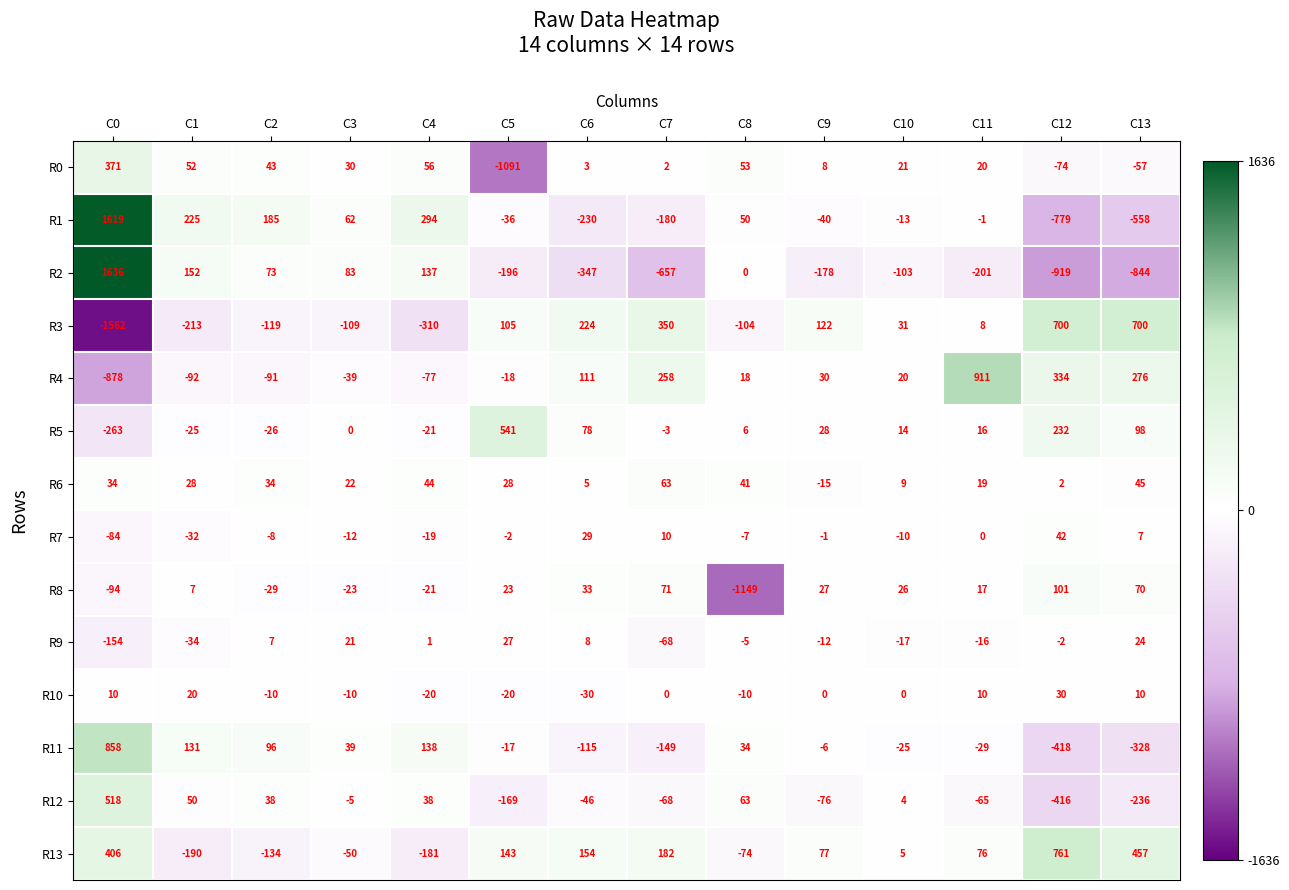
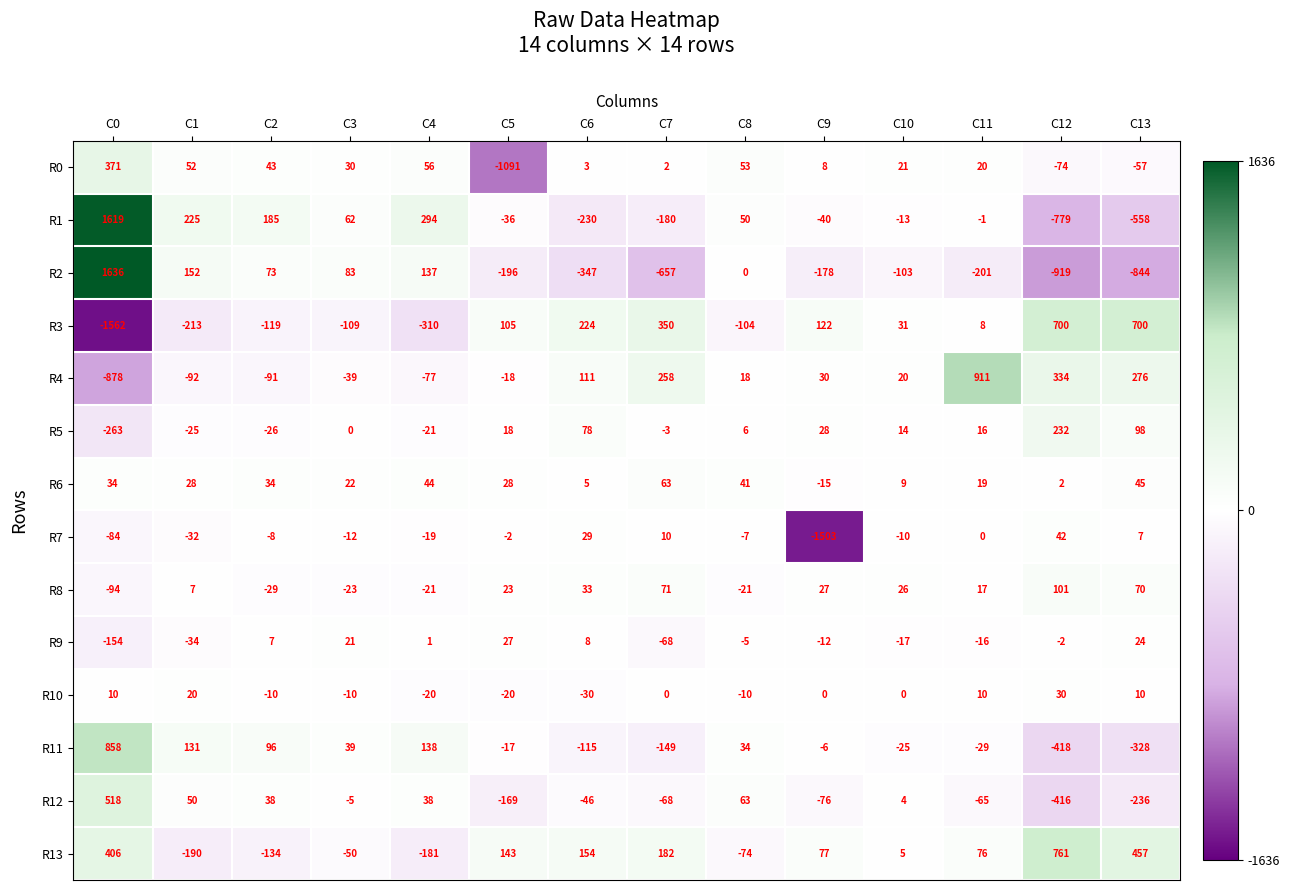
  {
    "R0": {
      "C0": 371,
      "C1": 52,
      "C2": 43,
      "C3": 30,
      "C4": 56,
      "C5": -1091,
      "C6": 3,
      "C7": 2,
      "C8": 53,
      "C9": 8,
      "C10": 21,
      "C11": 20,
      "C12": -74,
      "C13": -57
    },
    "R1": {
      "C0": 1619,
      "C1": 225,
      "C2": 185,
      "C3": 62,
      "C4": 294,
      "C5": -36,
      "C6": -230,
      "C7": -180,
      "C8": 50,
      "C9": -40,
      "C10": -13,
      "C11": -1,
      "C12": -779,
      "C13": -558
    },
    "R2": {
      "C0": 1636,
      "C1": 152,
      "C2": 73,
      "C3": 83,
      "C4": 137,
      "C5": -196,
      "C6": -347,
      "C7": -657,
      "C8": 0,
      "C9": -178,
      "C10": -103,
      "C11": -201,
      "C12": -919,
      "C13": -844
    },
    "R3": {
      "C0": -1562,
      "C1": -213,
      "C2": -119,
      "C3": -109,
      "C4": -310,
      "C5": 105,
      "C6": 224,
      "C7": 350,
      "C8": -104,
      "C9": 122,
      "C10": 31,
      "C11": 8,
      "C12": 700,
      "C13": 700
    },
    "R4": {
      "C0": -878,
      "C1": -92,
      "C2": -91,
      "C3": -39,
      "C4": -77,
      "C5": -18,
      "C6": 111,
      "C7": 258,
      "C8": 18,
      "C9": 30,
      "C10": 20,
      "C11": 911,
      "C12": 334,
      "C13": 276
    },
    "R5": {
      "C0": -263,
      "C1": -25,
      "C2": -26,
      "C3": 0,
      "C4": -21,
-     "C5": 541,
+     "C5": 18,
      "C6": 78,
      "C7": -3,
      "C8": 6,
      "C9": 28,
      "C10": 14,
      "C11": 16,
      "C12": 232,
      "C13": 98
    },
    "R6": {
      "C0": 34,
      "C1": 28,
      "C2": 34,
      "C3": 22,
      "C4": 44,
      "C5": 28,
      "C6": 5,
      "C7": 63,
      "C8": 41,
      "C9": -15,
      "C10": 9,
      "C11": 19,
      "C12": 2,
      "C13": 45
    },
    "R7": {
      "C0": -84,
      "C1": -32,
      "C2": -8,
      "C3": -12,
      "C4": -19,
      "C5": -2,
      "C6": 29,
      "C7": 10,
      "C8": -7,
-     "C9": -1,
+     "C9": -1503,
      "C10": -10,
      "C11": 0,
      "C12": 42,
      "C13": 7
    },
    "R8": {
      "C0": -94,
      "C1": 7,
      "C2": -29,
      "C3": -23,
      "C4": -21,
      "C5": 23,
      "C6": 33,
      "C7": 71,
-     "C8": -1149,
+     "C8": -21,
      "C9": 27,
      "C10": 26,
      "C11": 17,
      "C12": 101,
      "C13": 70
    },
    "R9": {
      "C0": -154,
      "C1": -34,
      "C2": 7,
      "C3": 21,
      "C4": 1,
      "C5": 27,
      "C6": 8,
      "C7": -68,
      "C8": -5,
      "C9": -12,
      "C10": -17,
      "C11": -16,
      "C12": -2,
      "C13": 24
    },
    "R10": {
      "C0": 10,
      "C1": 20,
      "C2": -10,
      "C3": -10,
      "C4": -20,
      "C5": -20,
      "C6": -30,
      "C7": 0,
      "C8": -10,
      "C9": 0,
      "C10": 0,
      "C11": 10,
      "C12": 30,
      "C13": 10
    },
    "R11": {
      "C0": 858,
      "C1": 131,
      "C2": 96,
      "C3": 39,
      "C4": 138,
      "C5": -17,
      "C6": -115,
      "C7": -149,
      "C8": 34,
      "C9": -6,
      "C10": -25,
      "C11": -29,
      "C12": -418,
      "C13": -328
    },
    "R12": {
      "C0": 518,
      "C1": 50,
      "C2": 38,
      "C3": -5,
      "C4": 38,
      "C5": -169,
      "C6": -46,
      "C7": -68,
      "C8": 63,
      "C9": -76,
      "C10": 4,
      "C11": -65,
      "C12": -416,
      "C13": -236
    },
    "R13": {
      "C0": 406,
      "C1": -190,
      "C2": -134,
      "C3": -50,
      "C4": -181,
      "C5": 143,
      "C6": 154,
      "C7": 182,
      "C8": -74,
      "C9": 77,
      "C10": 5,
      "C11": 76,
      "C12": 761,
      "C13": 457
    }
  }
